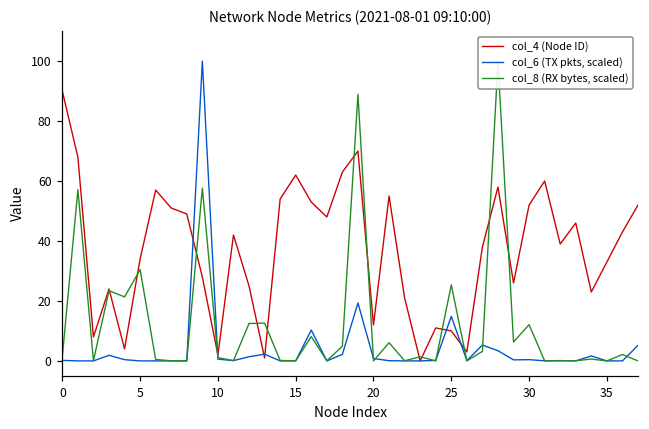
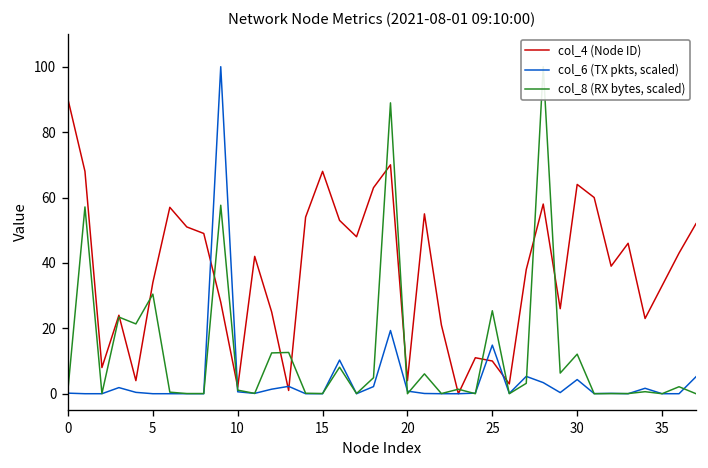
  {
    "col_4 (Node ID)": {
      "0": 90,
      "5": 34,
-     "15": 62,
-     "20": 12,
+     "15": 68,
+     "20": 4,
      "25": 10,
-     "30": 52,
+     "30": 64,
      "35": 33
    },
    "col_6 (TX pkts, scaled)": {
      "0": 0,
      "5": 0,
      "25": 15,
-     "30": 0
+     "30": 4
    },
    "col_8 (RX bytes, scaled)": {
      "0": 1,
      "5": 30,
      "25": 25,
      "30": 12
    }
  }
